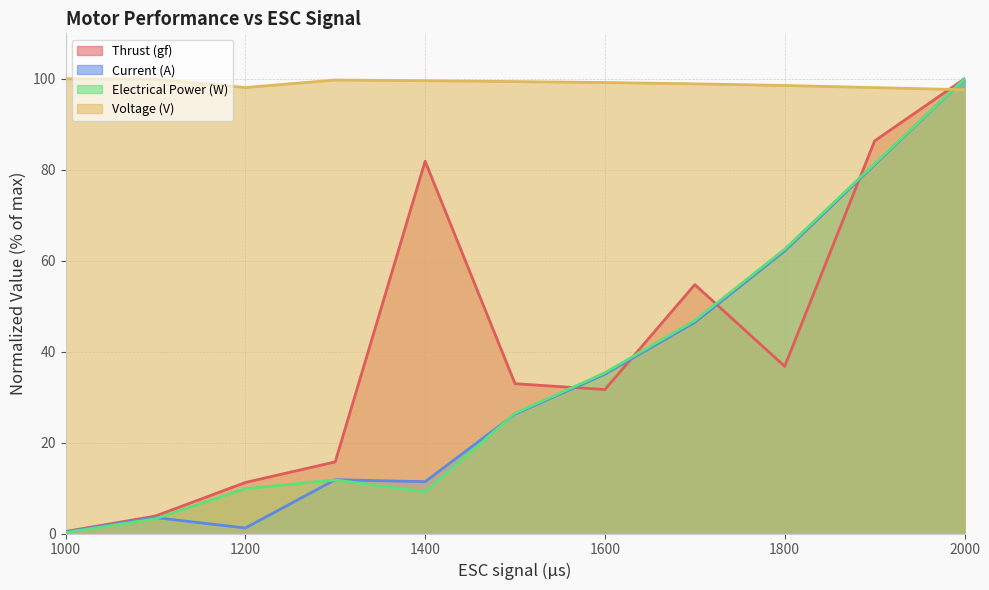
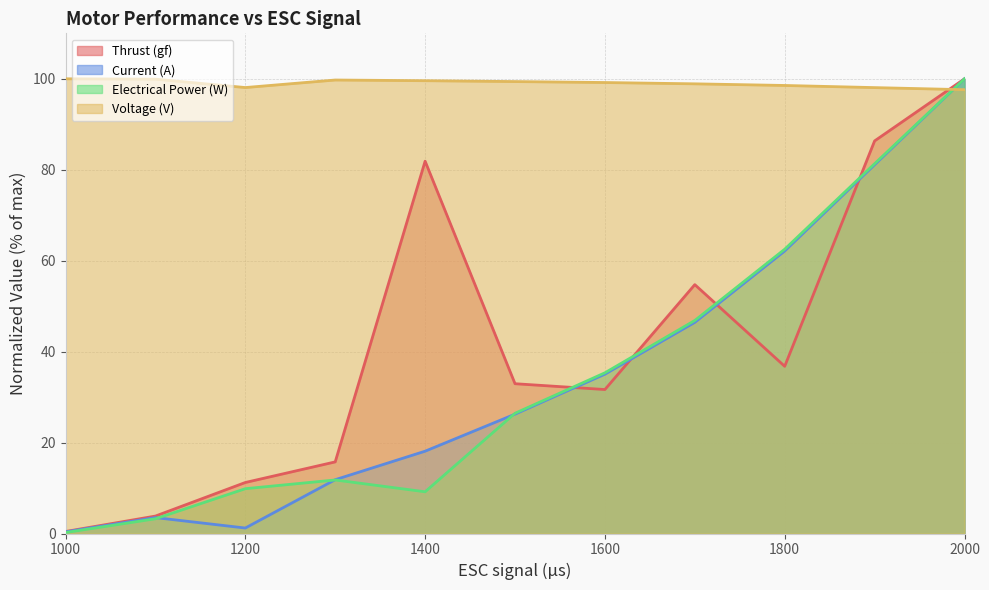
  {
    "Thrust (gf)": {
      "1200": 11,
      "1400": 82,
      "1600": 32,
      "1800": 37
    },
    "Current (A)": {
      "1200": 1,
-     "1400": 11
+     "1400": 18
    },
    "Electrical Power (W)": {
      "1200": 10,
      "1400": 9
    },
    "Voltage (V)": {
      "1000": 100,
      "1200": 98,
      "1400": 100,
      "1600": 99,
      "1800": 99,
      "2000": 98
    }
  }
